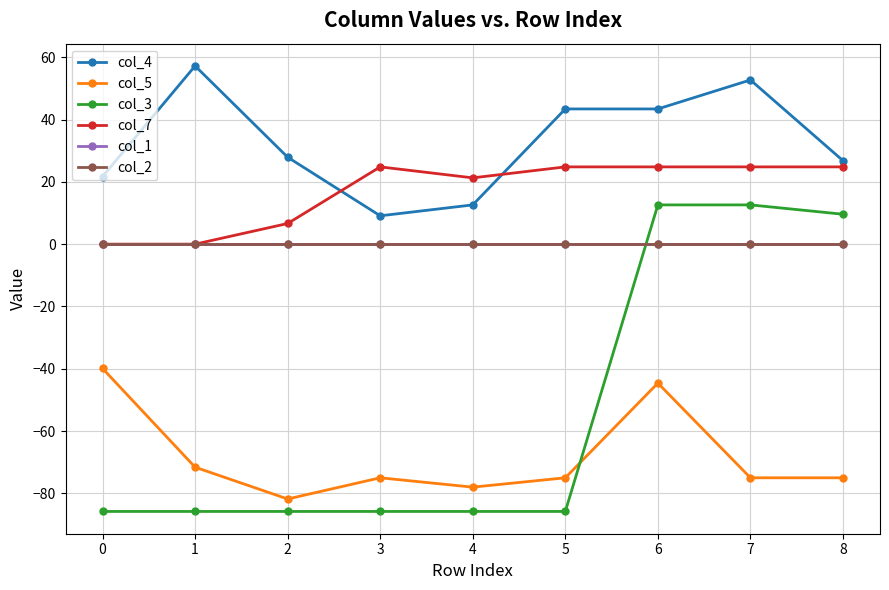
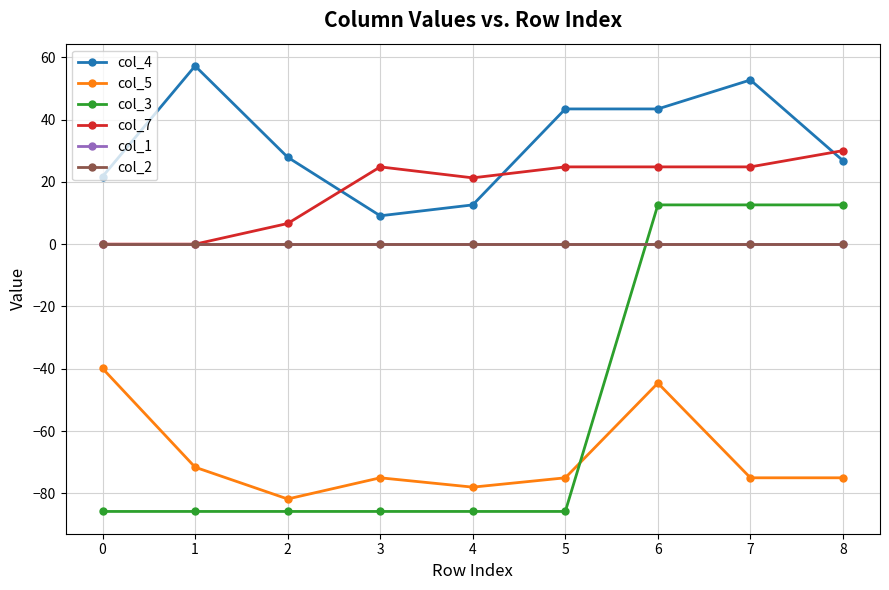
  {
    "col_4": {
      "1": 57,
      "2": 28,
      "3": 9,
      "4": 13,
      "5": 43,
      "6": 43,
      "7": 53,
      "8": 27
    },
    "col_5": {
      "0": -40,
      "1": -72,
      "2": -82,
      "3": -75,
      "4": -78,
      "5": -75,
      "6": -45,
      "7": -75,
      "8": -75
    },
    "col_3": {
      "0": -86,
      "1": -86,
      "2": -86,
      "3": -86,
      "4": -86,
      "5": -86,
      "6": 13,
      "7": 13,
-     "8": 10
+     "8": 13
    },
    "col_7": {
      "2": 7,
      "3": 25,
      "4": 21,
      "5": 25,
      "6": 25,
      "7": 25,
-     "8": 25
+     "8": 30
    },
    "col_2": {
      "2": 0,
      "3": 0,
      "4": 0,
      "5": 0,
      "6": 0,
      "7": 0,
      "8": 0
    }
  }
